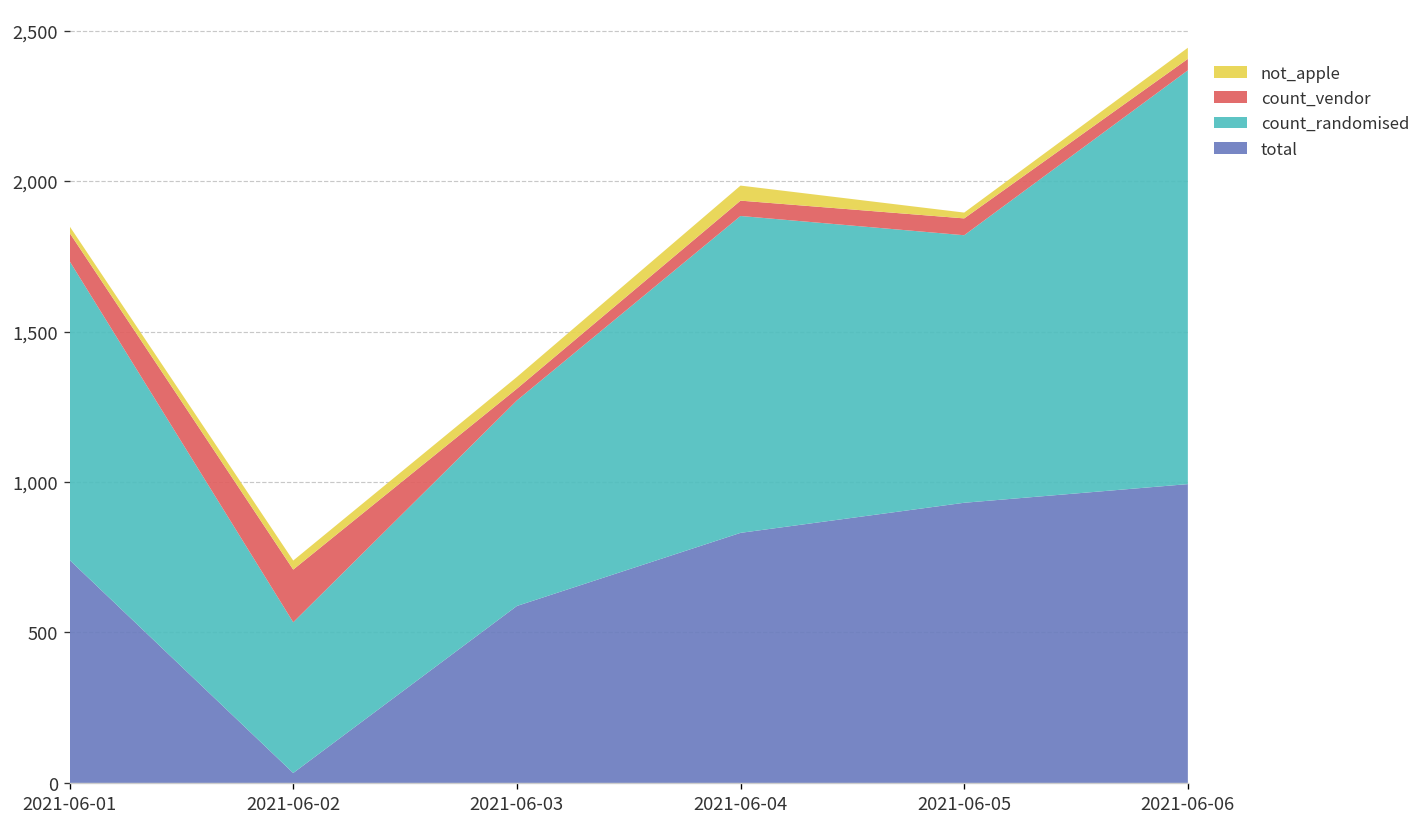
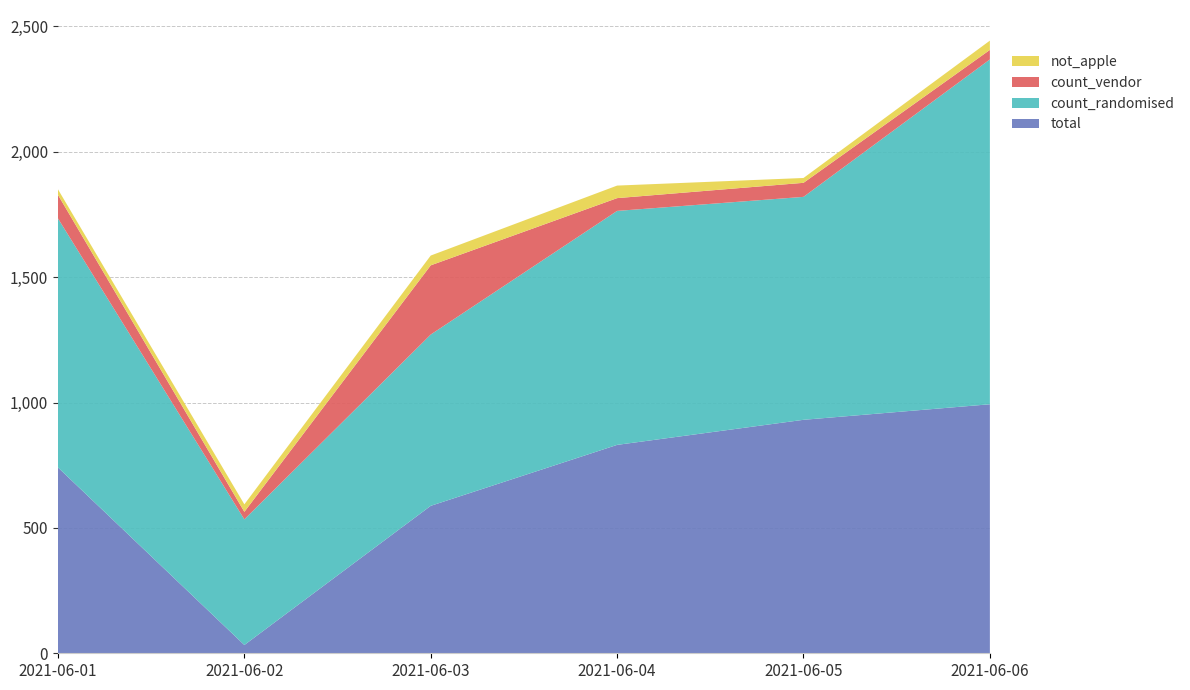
  {
    "total": {
      "2021-06-01": "740",
      "2021-06-02": "30",
      "2021-06-03": "590",
      "2021-06-04": "830",
      "2021-06-05": "930",
      "2021-06-06": "990"
    },
    "count_randomised": {
      "2021-06-01": "990",
      "2021-06-02": "500",
      "2021-06-03": "680",
-     "2021-06-04": "1,050",
+     "2021-06-04": "930",
      "2021-06-05": "890",
      "2021-06-06": "1,380"
    },
    "count_vendor": {
      "2021-06-01": "90",
-     "2021-06-02": "180",
-     "2021-06-03": "40",
+     "2021-06-02": "30",
+     "2021-06-03": "280",
      "2021-06-04": "50",
      "2021-06-05": "60",
      "2021-06-06": "40"
    },
    "not_apple": {
      "2021-06-01": "20",
      "2021-06-02": "30",
      "2021-06-03": "40",
      "2021-06-04": "50",
      "2021-06-05": "20",
      "2021-06-06": "40"
    }
  }
